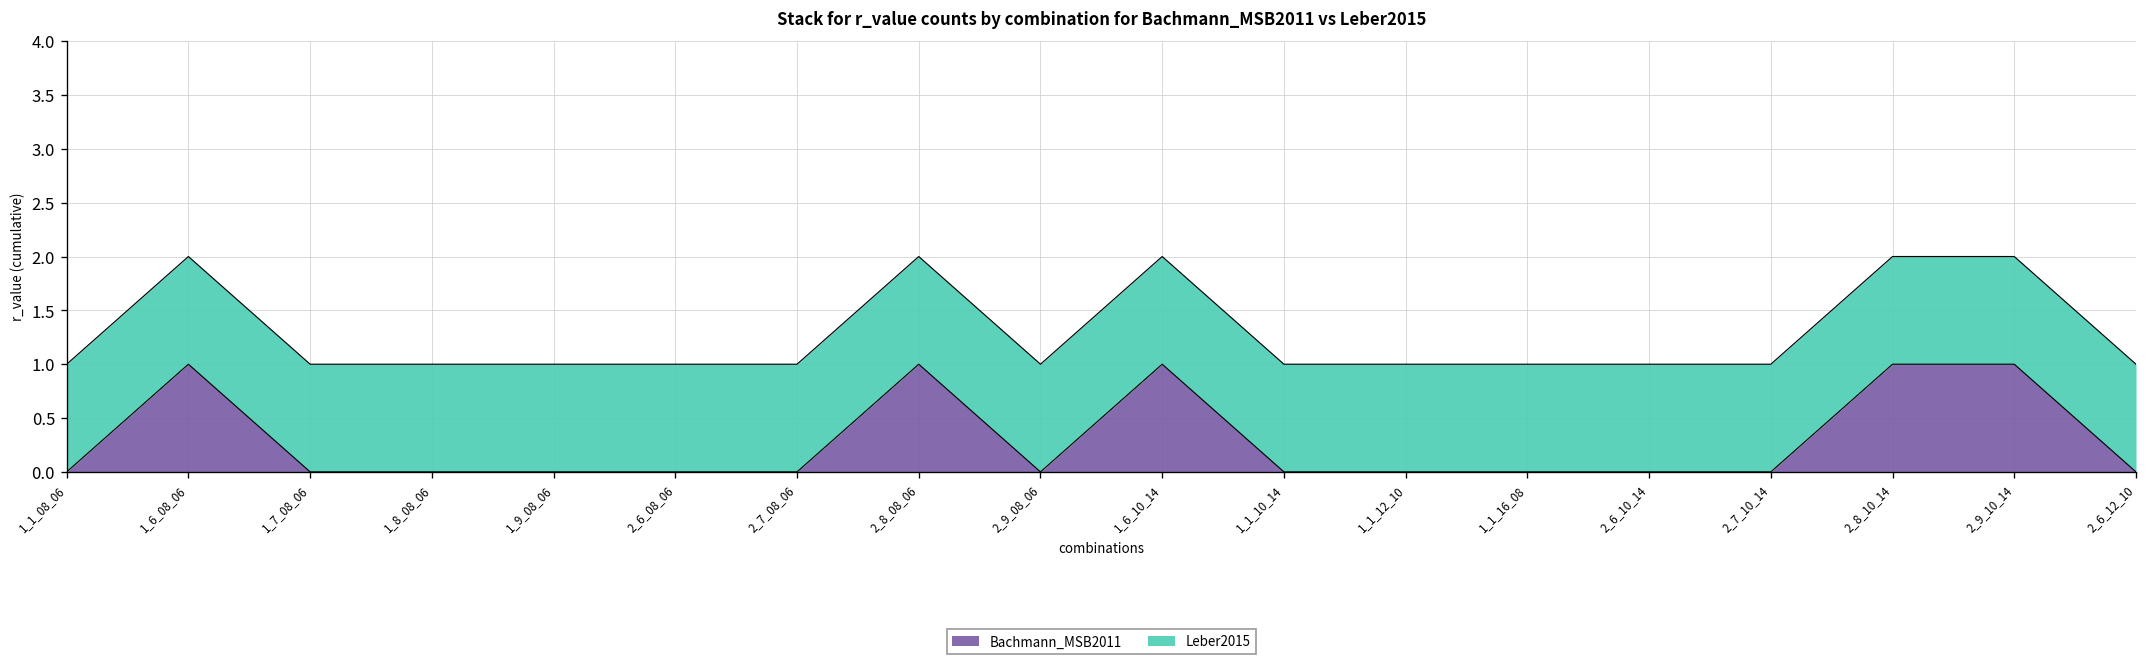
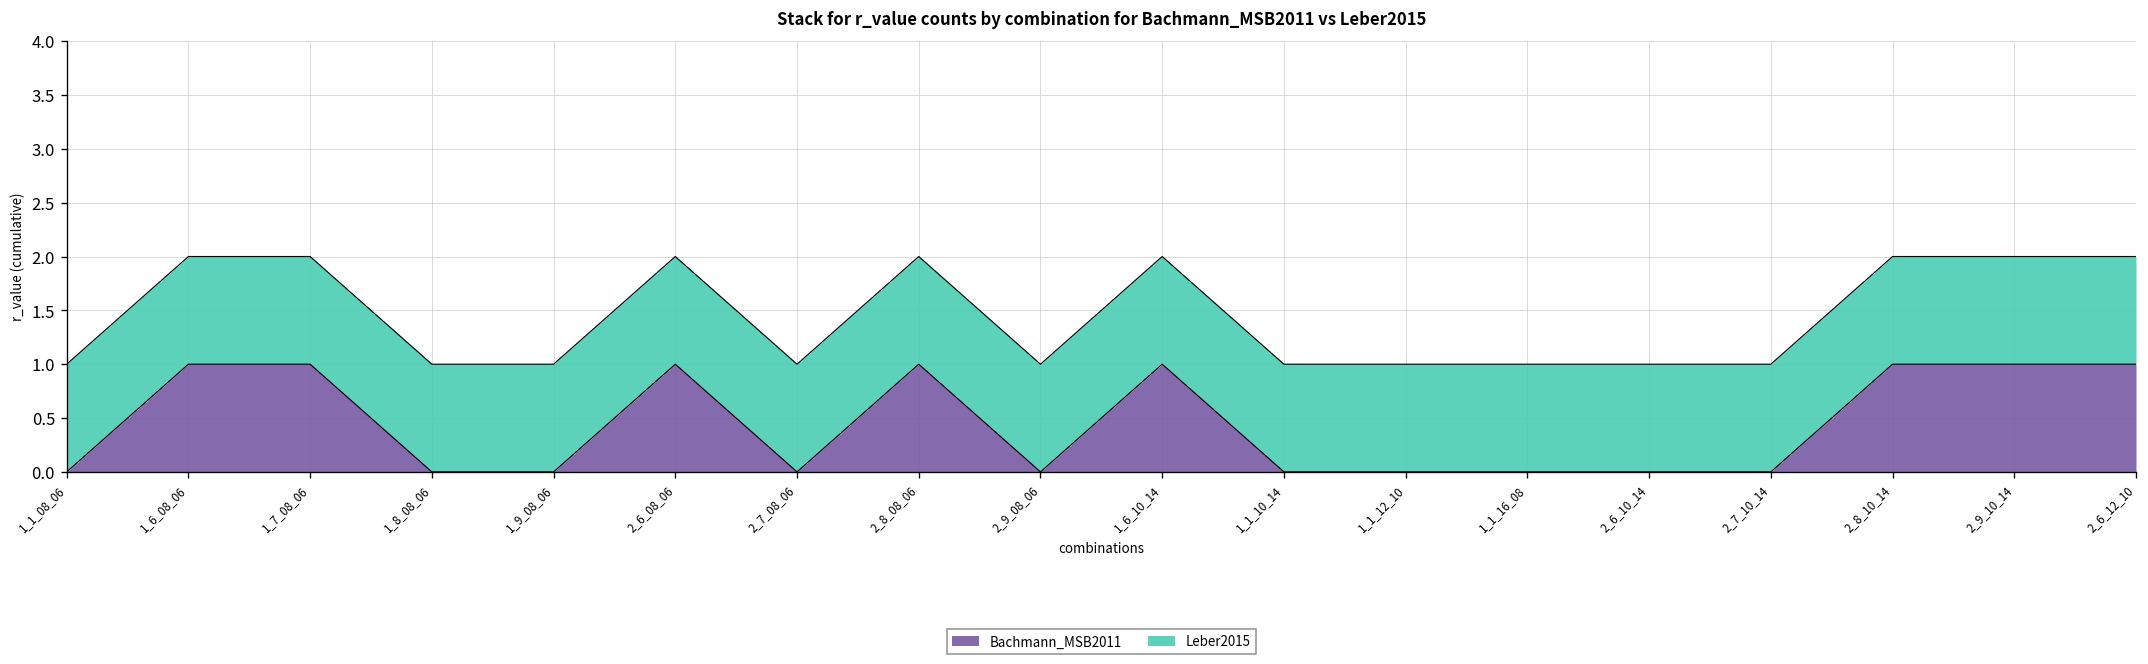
  {
    "Bachmann_MSB2011": {
      "1_1_08_06": 0,
      "1_6_08_06": 1,
-     "1_7_08_06": 0,
+     "1_7_08_06": 1,
      "1_8_08_06": 0,
      "1_9_08_06": 0,
-     "2_6_08_06": 0,
+     "2_6_08_06": 1,
      "2_7_08_06": 0,
      "2_8_08_06": 1,
      "2_9_08_06": 0,
      "1_6_10_14": 1,
      "1_1_10_14": 0,
      "1_1_12_10": 0,
      "1_1_16_08": 0,
      "2_6_10_14": 0,
      "2_7_10_14": 0,
      "2_8_10_14": 1,
      "2_9_10_14": 1,
-     "2_6_12_10": 0
+     "2_6_12_10": 1
    },
    "Leber2015": {
      "1_1_08_06": 1,
      "1_6_08_06": 1,
      "1_7_08_06": 1,
      "1_8_08_06": 1,
      "1_9_08_06": 1,
      "2_6_08_06": 1,
      "2_7_08_06": 1,
      "2_8_08_06": 1,
      "2_9_08_06": 1,
      "1_6_10_14": 1,
      "1_1_10_14": 1,
      "1_1_12_10": 1,
      "1_1_16_08": 1,
      "2_6_10_14": 1,
      "2_7_10_14": 1,
      "2_8_10_14": 1,
      "2_9_10_14": 1,
      "2_6_12_10": 1
    }
  }
